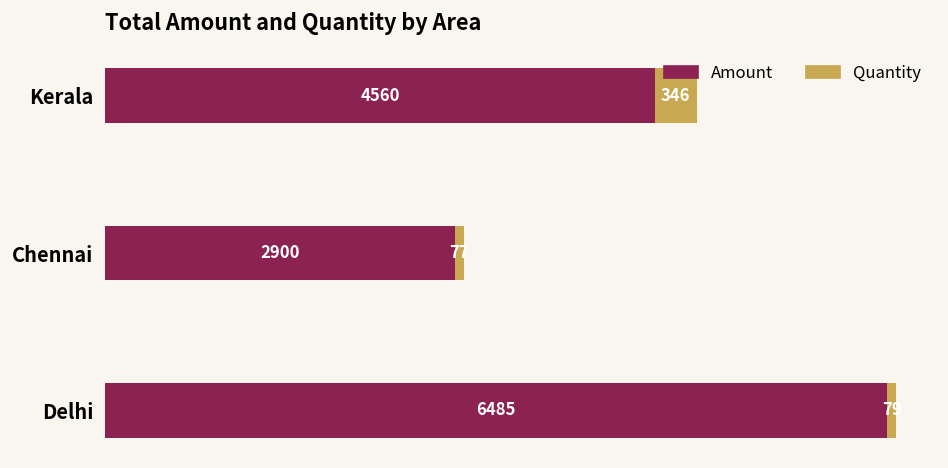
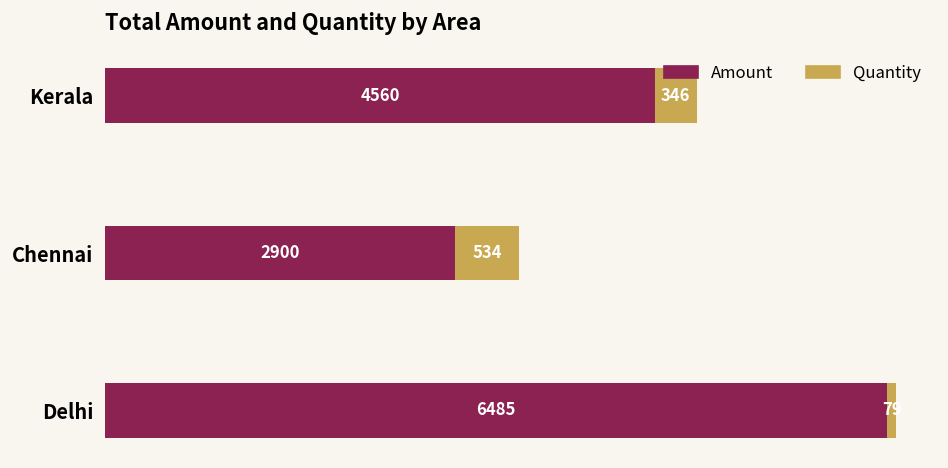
  {
    "Amount": {
      "Kerala": 4560,
      "Chennai": 2900,
      "Delhi": 6485
    },
    "Quantity": {
      "Kerala": 346,
-     "Chennai": 77,
+     "Chennai": 534,
      "Delhi": 79
    }
  }
